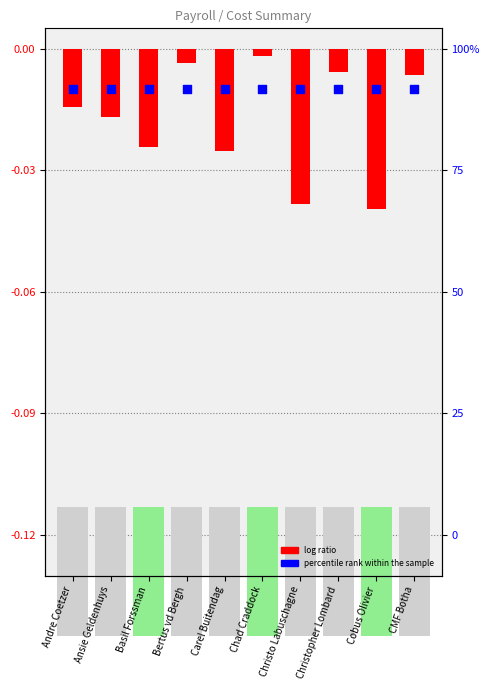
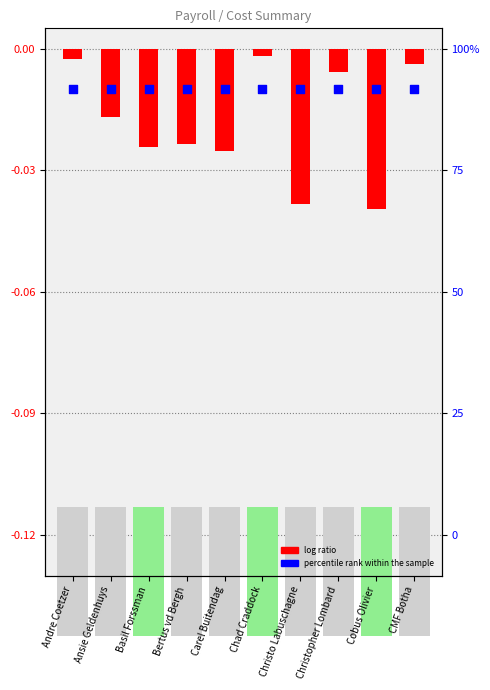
  {
    "log ratio": {
-     "Andre Coetzer": -0.014,
+     "Andre Coetzer": -0.003,
      "Ansie Geldenhuys": -0.017,
      "Basil Forssman": -0.024,
-     "Bertus vd Bergh": -0.004,
+     "Bertus vd Bergh": -0.024,
      "Carel Buitendag": -0.025,
      "Chad Craddock": -0.002,
      "Christo Labuschagne": -0.038,
      "Christopher Lombard": -0.006,
      "Cobus Olivier": -0.040,
-     "CMF Botha": -0.006
+     "CMF Botha": -0.004
    }
  }
